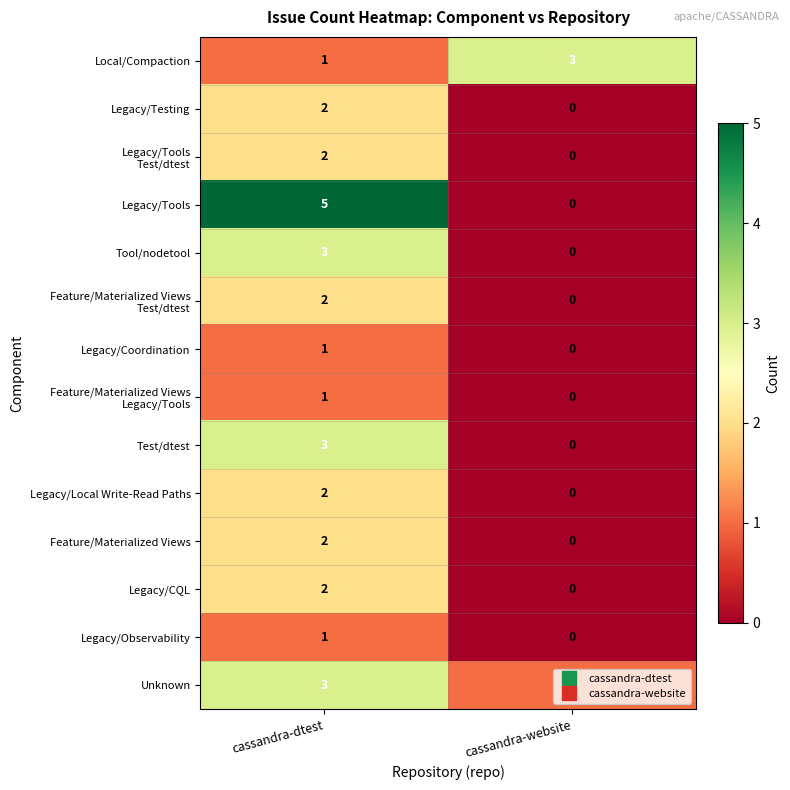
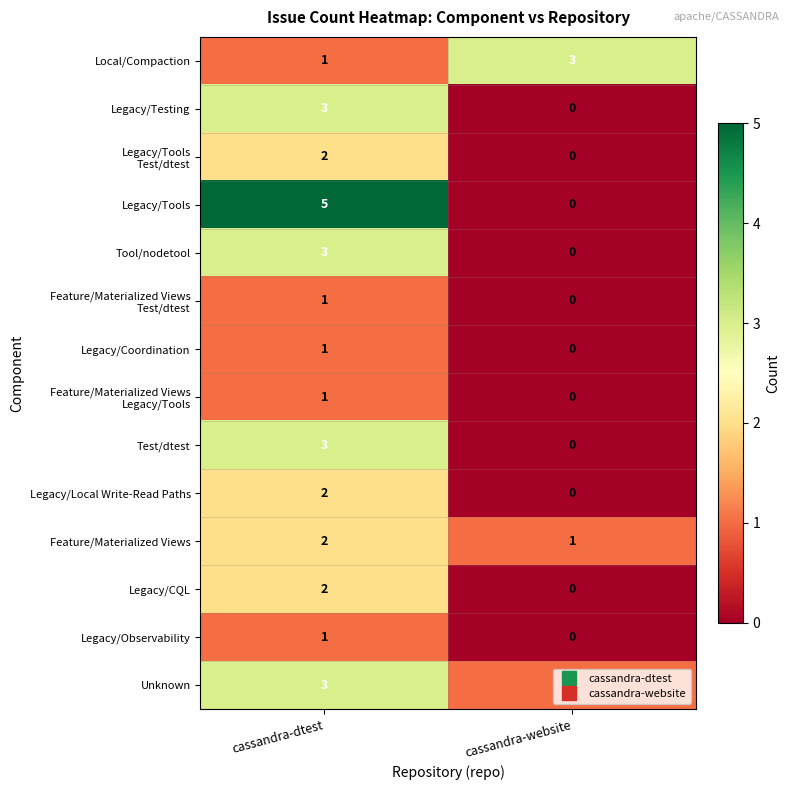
  {
    "Local/Compaction": {
      "cassandra-dtest": 1,
      "cassandra-website": 3
    },
    "Legacy/Testing": {
-     "cassandra-dtest": 2,
+     "cassandra-dtest": 3,
      "cassandra-website": 0
    },
    "Legacy/Tools Test/dtest": {
      "cassandra-dtest": 2,
      "cassandra-website": 0
    },
    "Legacy/Tools": {
      "cassandra-dtest": 5,
      "cassandra-website": 0
    },
    "Tool/nodetool": {
      "cassandra-dtest": 3,
      "cassandra-website": 0
    },
    "Feature/Materialized Views Test/dtest": {
-     "cassandra-dtest": 2,
+     "cassandra-dtest": 1,
      "cassandra-website": 0
    },
    "Legacy/Coordination": {
      "cassandra-dtest": 1,
      "cassandra-website": 0
    },
    "Feature/Materialized Views Legacy/Tools": {
      "cassandra-dtest": 1,
      "cassandra-website": 0
    },
    "Test/dtest": {
      "cassandra-dtest": 3,
      "cassandra-website": 0
    },
    "Legacy/Local Write-Read Paths": {
      "cassandra-dtest": 2,
      "cassandra-website": 0
    },
    "Feature/Materialized Views": {
      "cassandra-dtest": 2,
-     "cassandra-website": 0
+     "cassandra-website": 1
    },
    "Legacy/CQL": {
      "cassandra-dtest": 2,
      "cassandra-website": 0
    },
    "Legacy/Observability": {
      "cassandra-dtest": 1,
      "cassandra-website": 0
    },
    "Unknown": {
      "cassandra-dtest": 3
    }
  }
